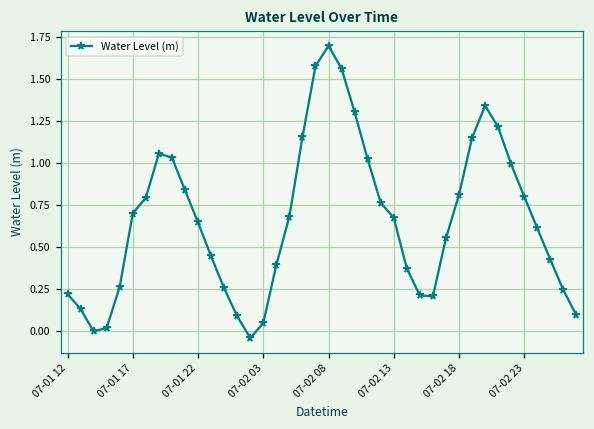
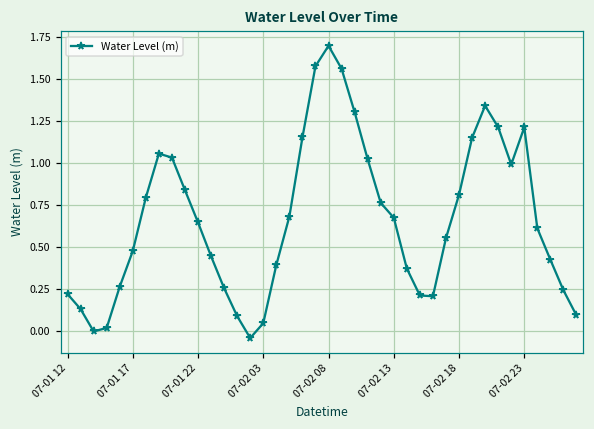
  {
    "07-01 12": 0.22,
-   "07-01 17": 0.70,
+   "07-01 17": 0.48,
    "07-01 22": 0.65,
    "07-02 03": 0.05,
    "07-02 08": 1.70,
    "07-02 13": 0.67,
    "07-02 18": 0.81,
-   "07-02 23": 0.80
+   "07-02 23": 1.21
  }
